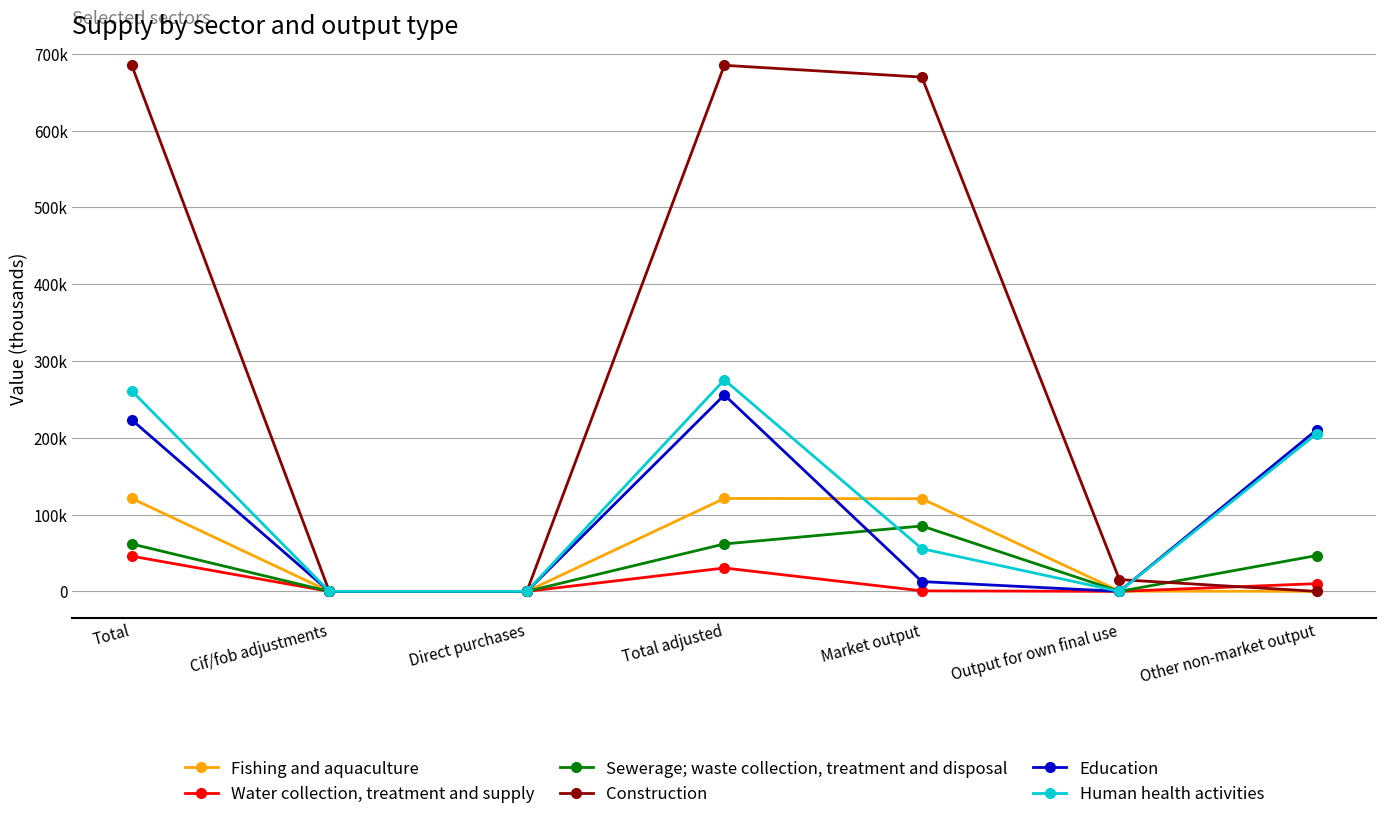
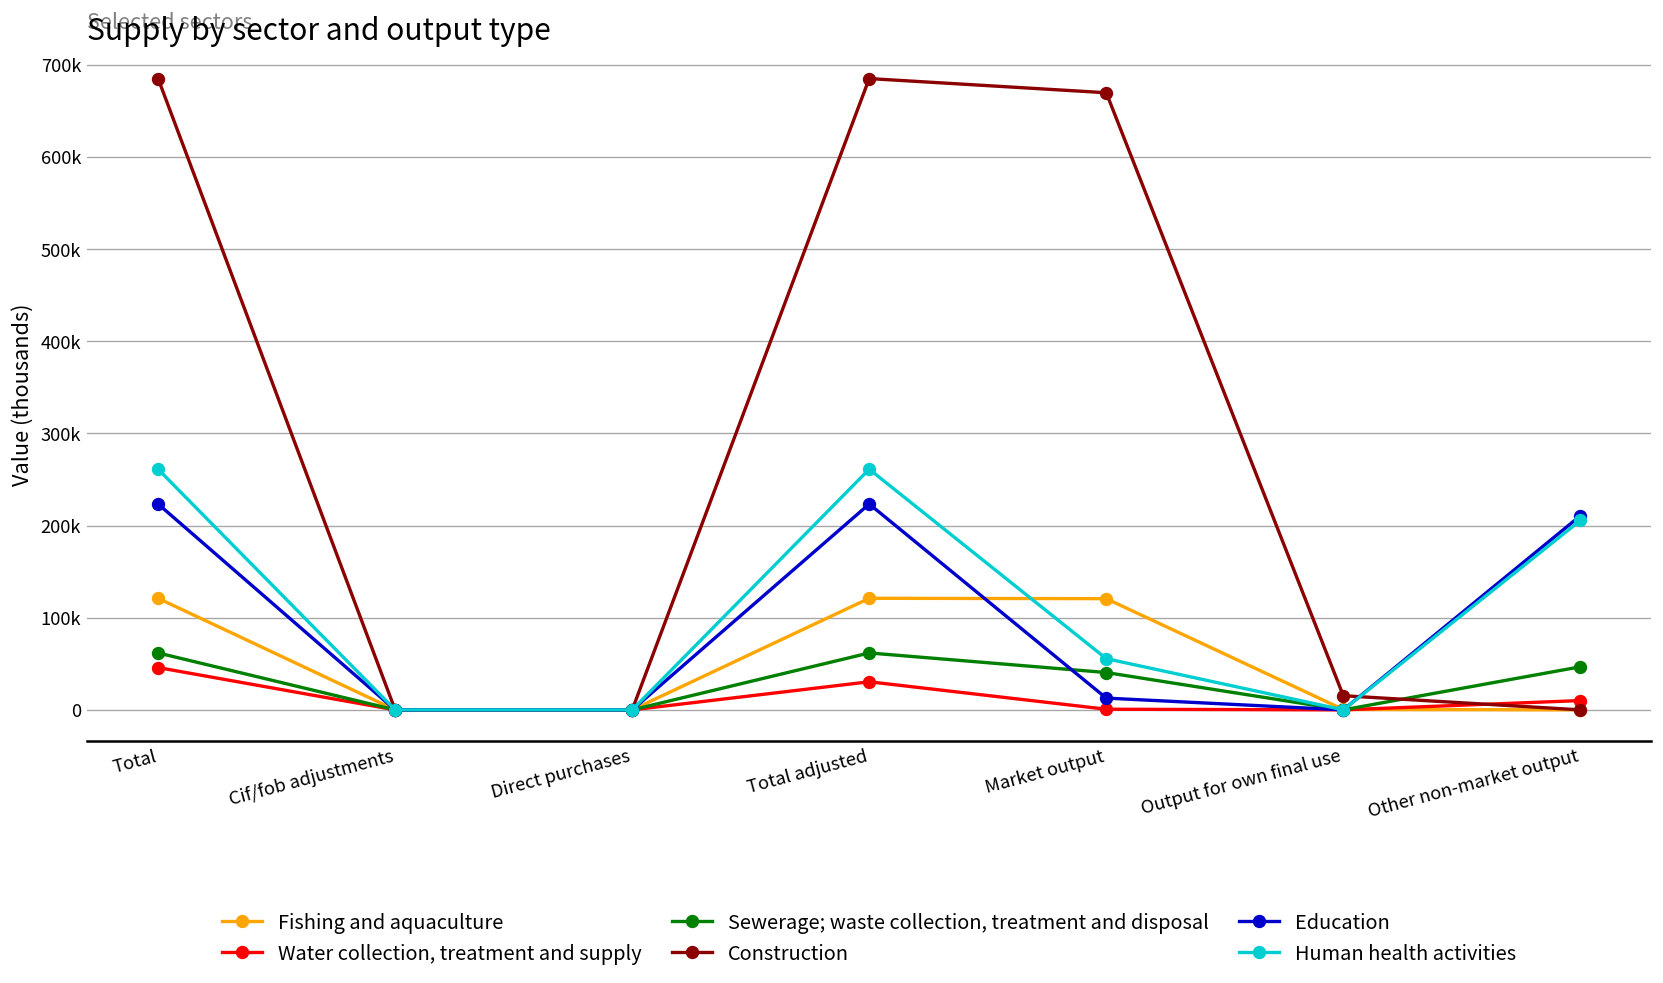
  {
    "Fishing and aquaculture": {
      "Total": 120000,
      "Total adjusted": 120000,
      "Market output": 120000
    },
    "Water collection, treatment and supply": {
      "Total": 50000,
      "Total adjusted": 30000,
      "Market output": 0,
      "Other non-market output": 10000
    },
    "Sewerage; waste collection, treatment and disposal": {
      "Total": 60000,
      "Total adjusted": 60000,
-     "Market output": 90000,
+     "Market output": 40000,
      "Other non-market output": 50000
    },
    "Construction": {
      "Total": 690000,
      "Total adjusted": 690000,
      "Market output": 670000,
      "Output for own final use": 20000
    },
    "Education": {
      "Total": 220000,
-     "Total adjusted": 260000,
+     "Total adjusted": 220000,
      "Market output": 10000,
      "Other non-market output": 210000
    },
    "Human health activities": {
      "Total": 260000,
-     "Total adjusted": 280000,
+     "Total adjusted": 260000,
      "Market output": 60000,
      "Other non-market output": 210000
    }
  }
